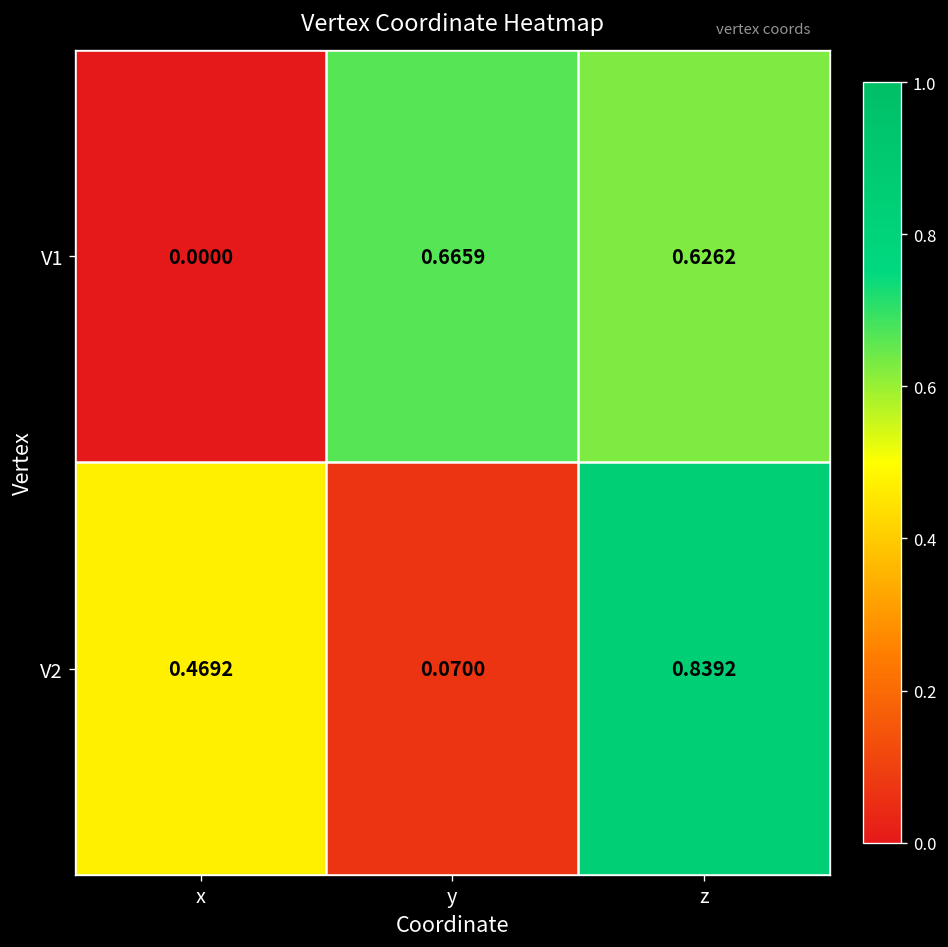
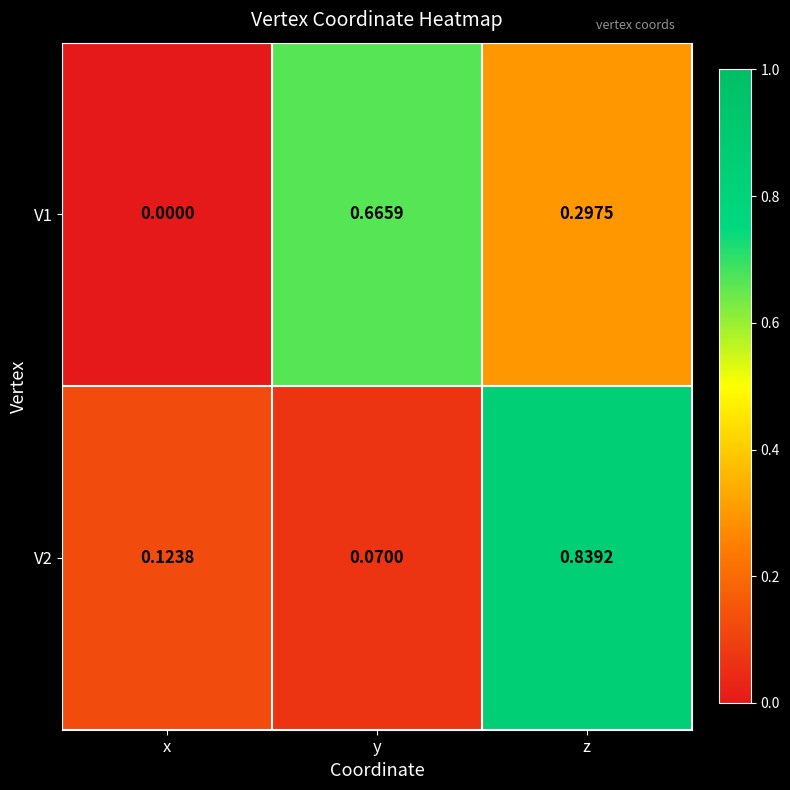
  {
    "V1": {
      "x": 0.0000,
      "y": 0.6659,
-     "z": 0.6262
+     "z": 0.2975
    },
    "V2": {
-     "x": 0.4692,
+     "x": 0.1238,
      "y": 0.0700,
      "z": 0.8392
    }
  }
